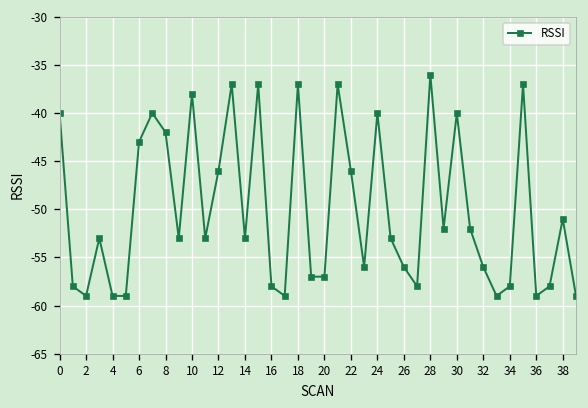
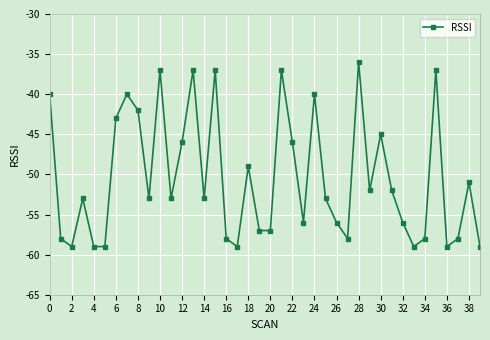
  {
    "0": -40,
    "2": -59,
    "4": -59,
    "6": -43,
    "8": -42,
-   "10": -38,
+   "10": -37,
    "12": -46,
    "14": -53,
    "16": -58,
-   "18": -37,
+   "18": -49,
    "20": -57,
    "22": -46,
    "24": -40,
    "26": -56,
    "28": -36,
-   "30": -40,
+   "30": -45,
    "32": -56,
    "34": -58,
    "36": -59,
    "38": -51
  }
